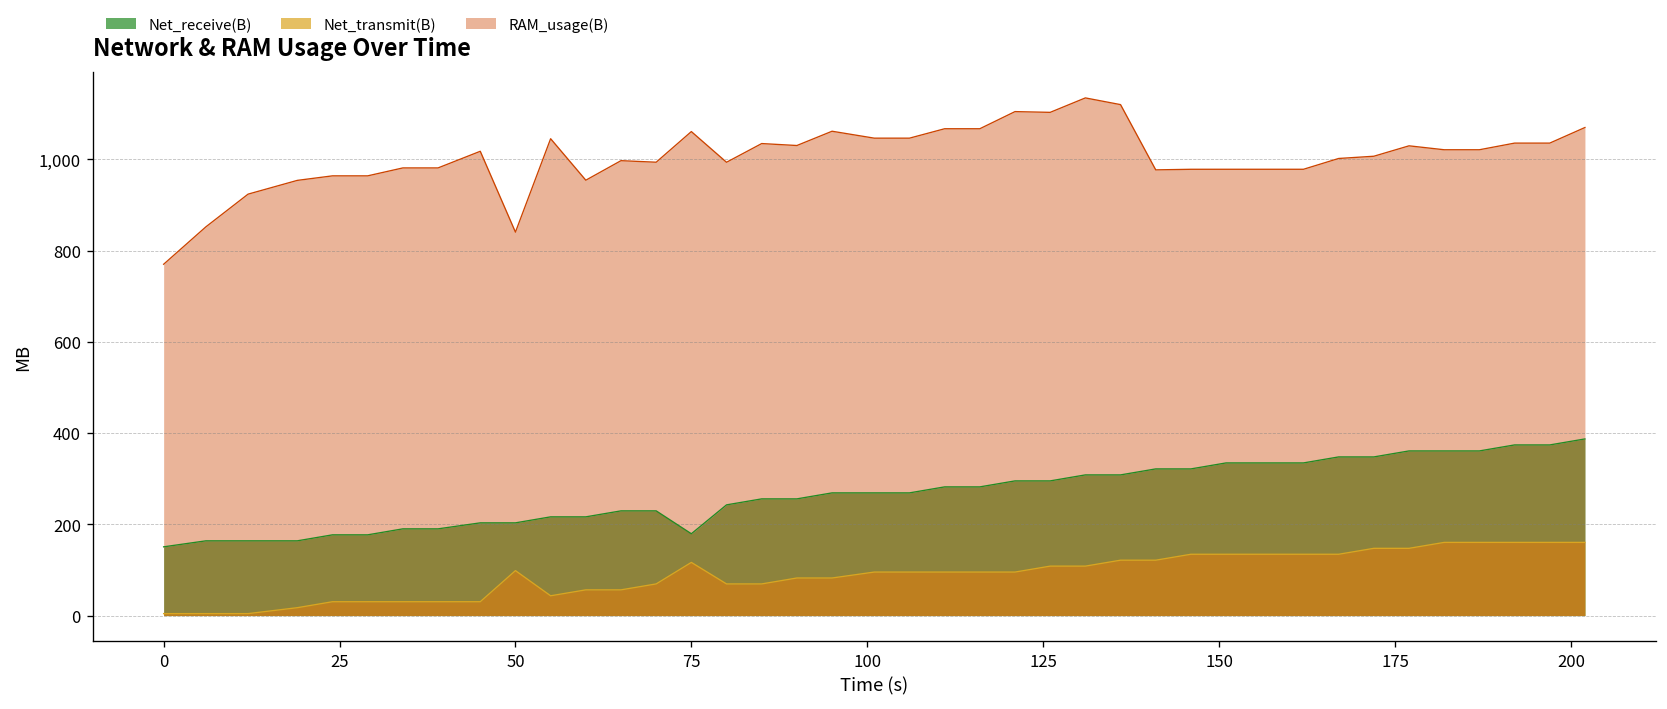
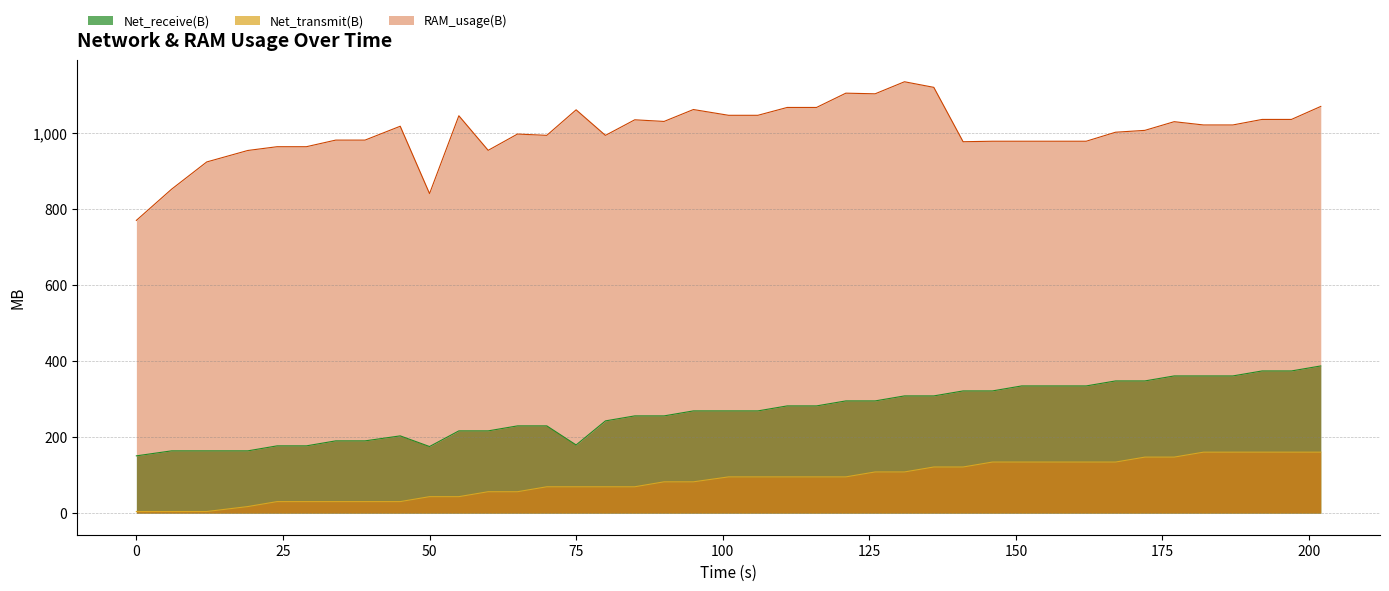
  {
    "Net_receive(B)": {
      "0": "150",
-     "50": "200",
+     "50": "180",
      "75": "180"
    },
    "Net_transmit(B)": {
      "0": "0",
-     "50": "100",
-     "75": "120"
+     "50": "40",
+     "75": "70"
    },
    "RAM_usage(B)": {
      "0": "770",
      "50": "840",
      "75": "1,060"
    }
  }
